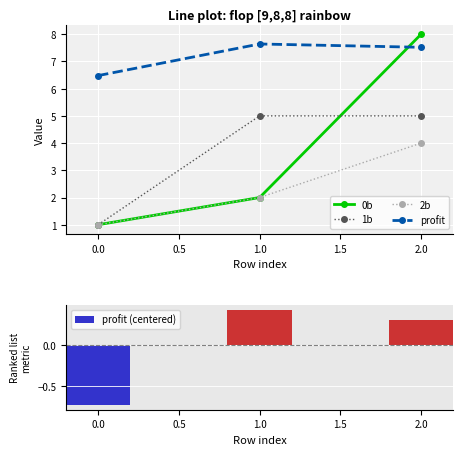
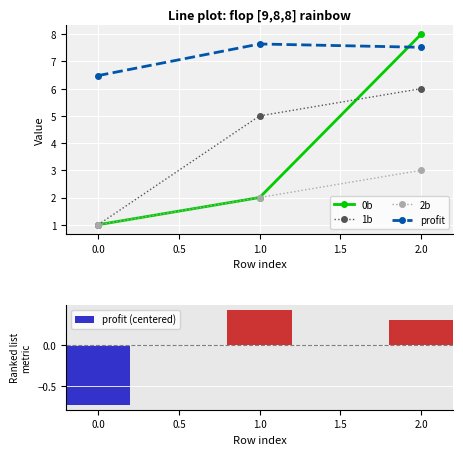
  {
    "Line plot: flop [9,8,8] rainbow": {
      "0b": {
        "2.0": 8
      },
      "1b": {
        "1.0": 5,
-       "2.0": 5
+       "2.0": 6
      },
      "2b": {
-       "2.0": 4
+       "2.0": 3
      },
      "profit": {
        "0.0": 6.5,
        "1.0": 7.6,
        "2.0": 7.5
      }
    }
  }
